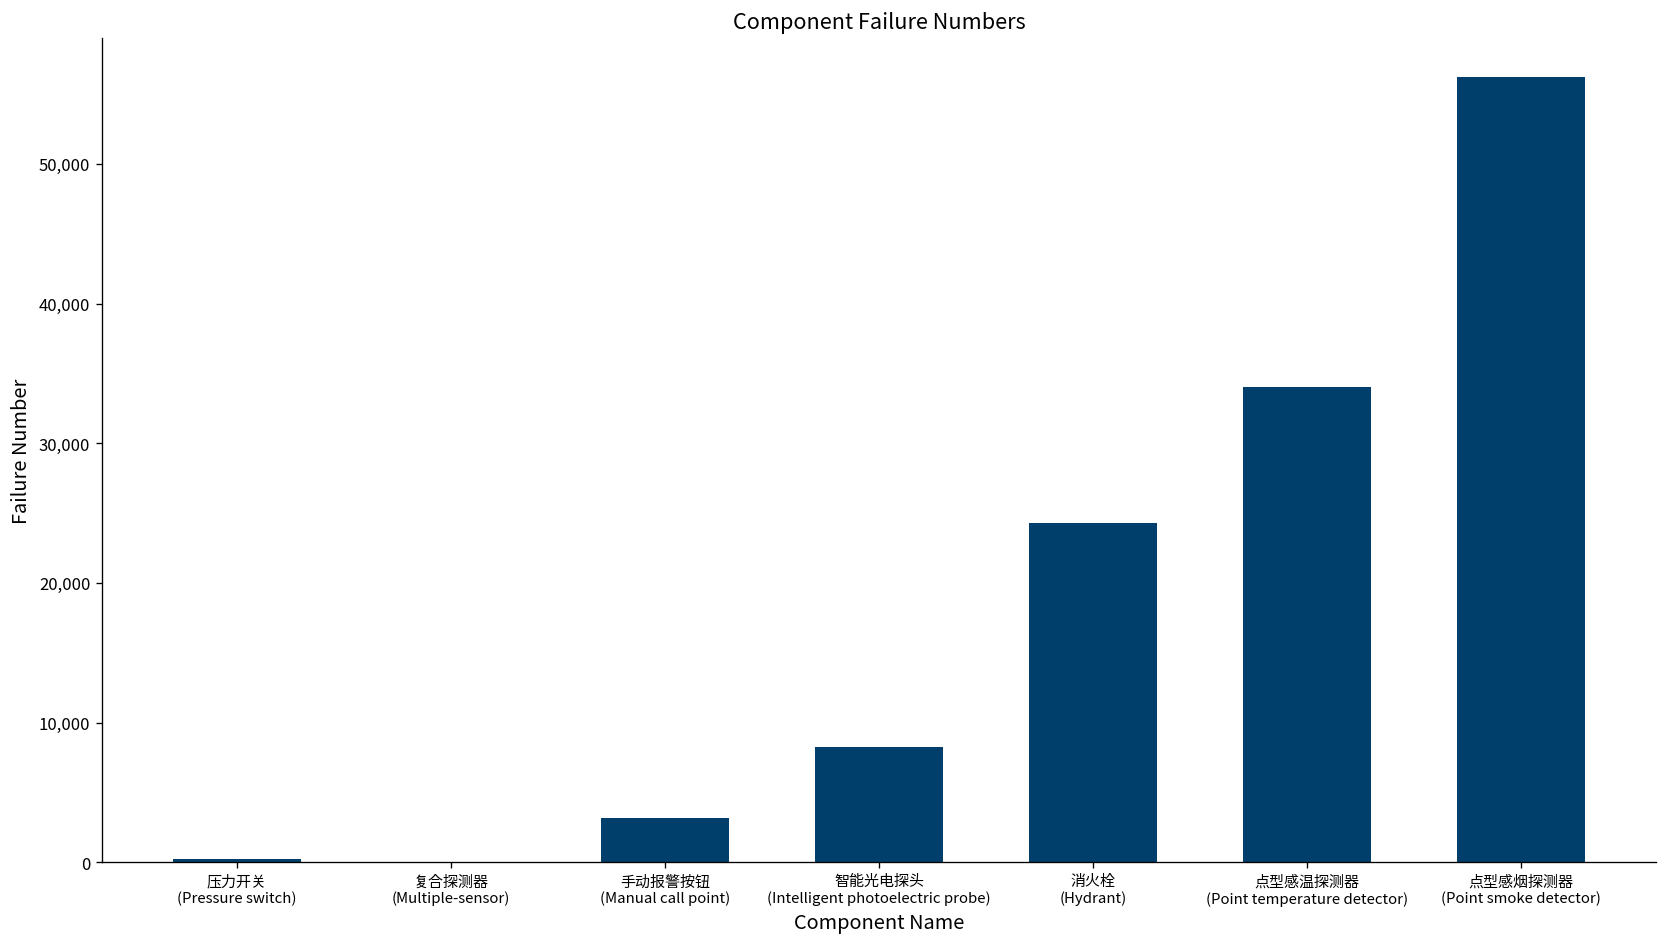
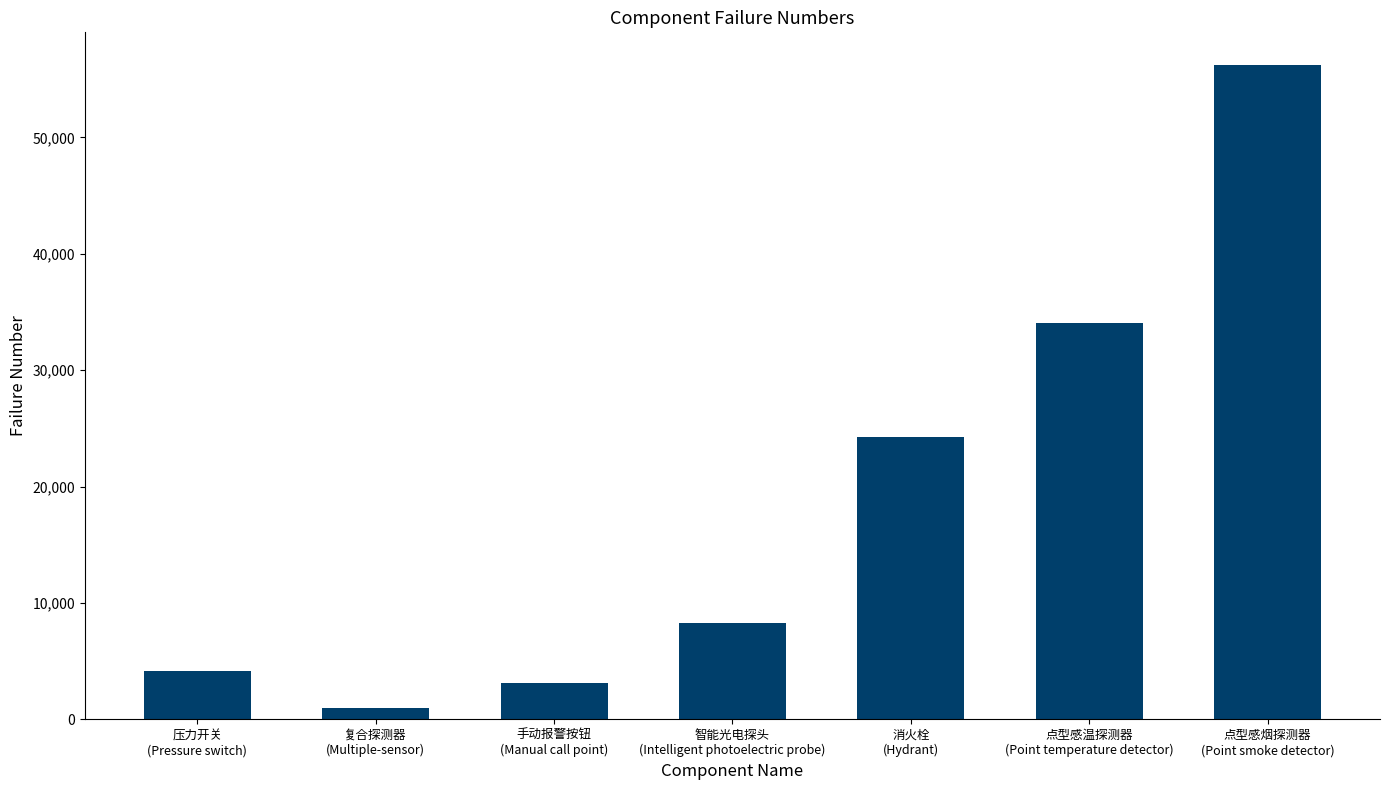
  {
-   "压力开关 (Pressure switch)": "200",
-   "复合探测器 (Multiple-sensor)": "0",
+   "压力开关 (Pressure switch)": "4,200",
+   "复合探测器 (Multiple-sensor)": "1,000",
    "手动报警按钮 (Manual call point)": "3,100",
    "智能光电探头 (Intelligent photoelectric probe)": "8,200",
    "消火栓 (Hydrant)": "24,300",
    "点型感温探测器 (Point temperature detector)": "34,100",
    "点型感烟探测器 (Point smoke detector)": "56,200"
  }
